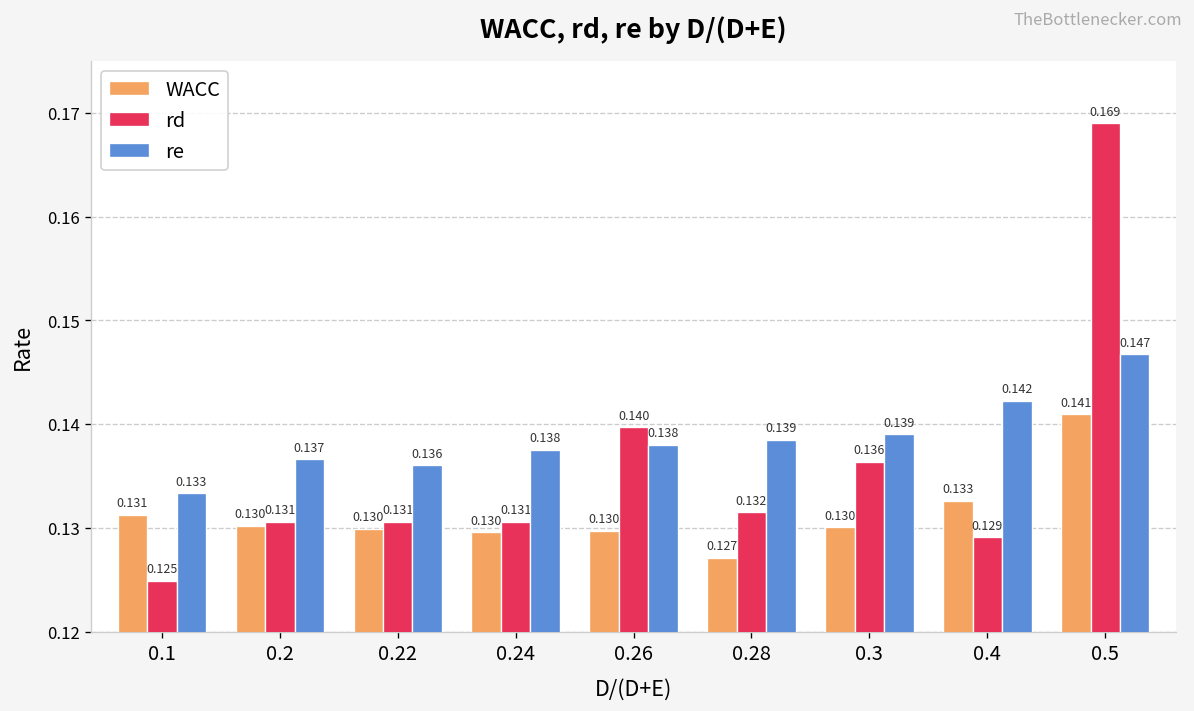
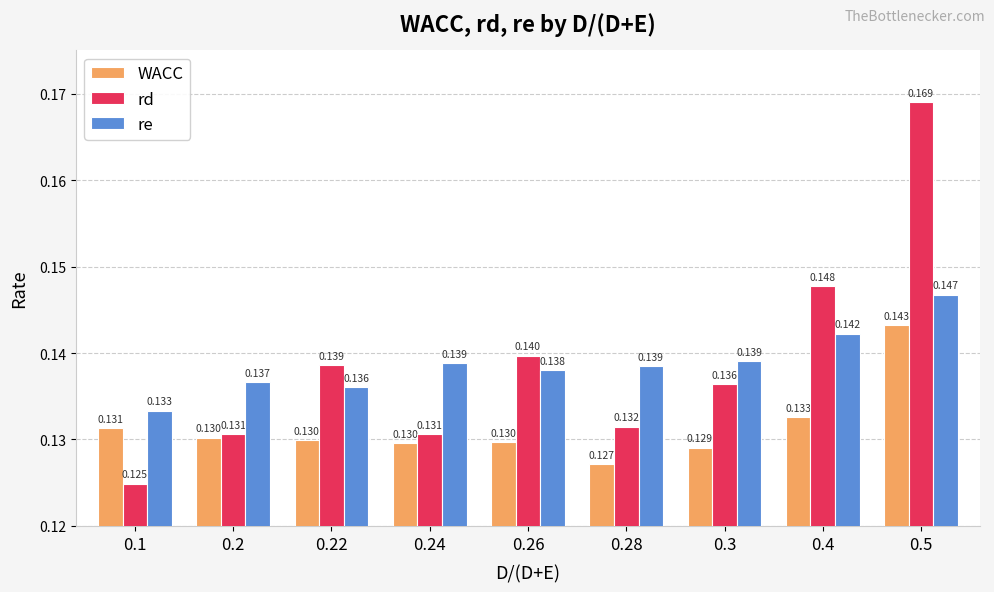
  {
    "WACC": {
      "0.1": 0.131,
      "0.2": 0.130,
      "0.22": 0.130,
      "0.24": 0.130,
      "0.26": 0.130,
      "0.28": 0.127,
-     "0.3": 0.130,
+     "0.3": 0.129,
      "0.4": 0.133,
-     "0.5": 0.141
+     "0.5": 0.143
    },
    "rd": {
      "0.1": 0.125,
      "0.2": 0.131,
-     "0.22": 0.131,
+     "0.22": 0.139,
      "0.24": 0.131,
      "0.26": 0.140,
      "0.28": 0.132,
      "0.3": 0.136,
-     "0.4": 0.129,
+     "0.4": 0.148,
      "0.5": 0.169
    },
    "re": {
      "0.1": 0.133,
      "0.2": 0.137,
      "0.22": 0.136,
-     "0.24": 0.138,
+     "0.24": 0.139,
      "0.26": 0.138,
      "0.28": 0.139,
      "0.3": 0.139,
      "0.4": 0.142,
      "0.5": 0.147
    }
  }
